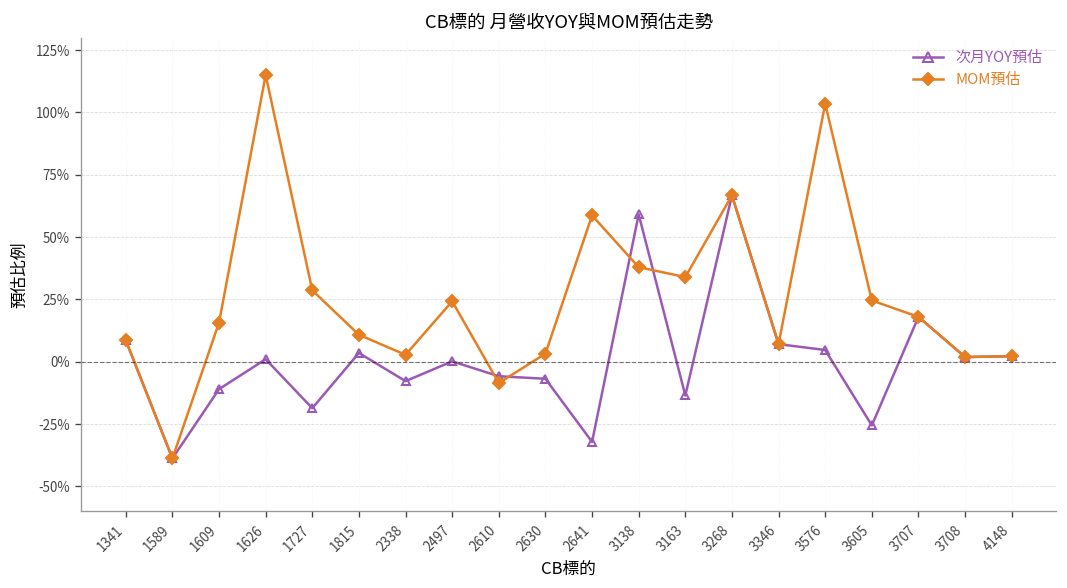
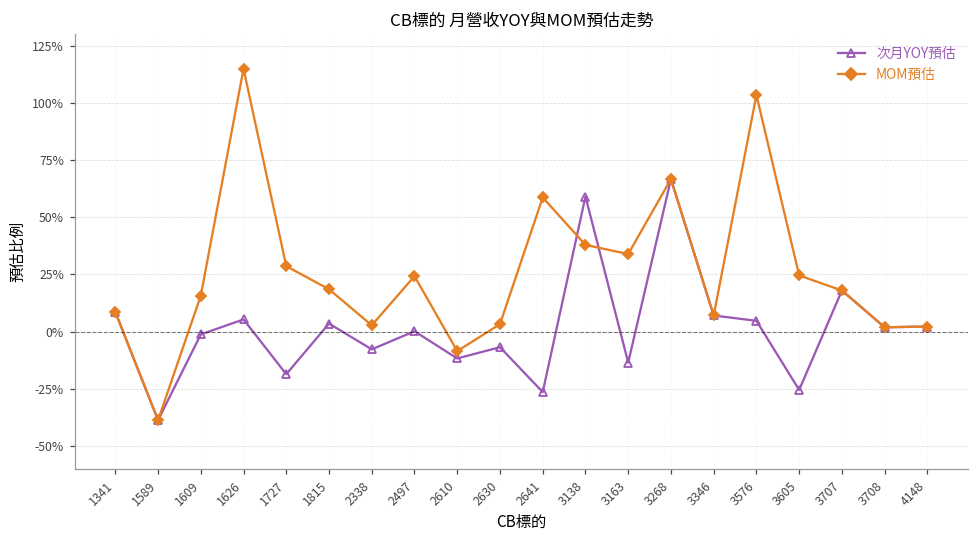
  {
    "次月YOY預估": {
-     "1609": "-11%",
-     "1626": "1%",
+     "1609": "-1%",
+     "1626": "5%",
      "1727": "-19%",
      "1815": "4%",
      "2338": "-8%",
      "2497": "0%",
-     "2610": "-6%",
+     "2610": "-12%",
      "2630": "-7%",
-     "2641": "-32%",
+     "2641": "-26%",
      "3138": "59%",
      "3163": "-14%",
      "3576": "5%",
      "3605": "-26%"
    },
    "MOM預估": {
      "1609": "16%",
      "1626": "115%",
      "1727": "29%",
-     "1815": "11%",
+     "1815": "19%",
      "2338": "3%",
      "2497": "24%",
      "2610": "-9%",
      "2630": "3%",
      "2641": "59%",
      "3138": "38%",
      "3163": "34%",
      "3576": "103%",
      "3605": "25%"
    }
  }
